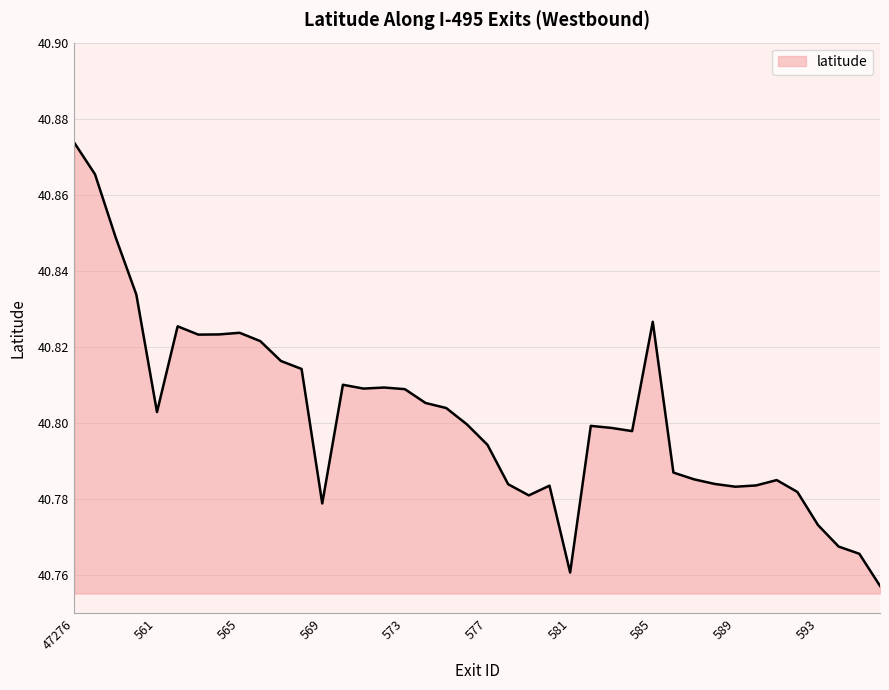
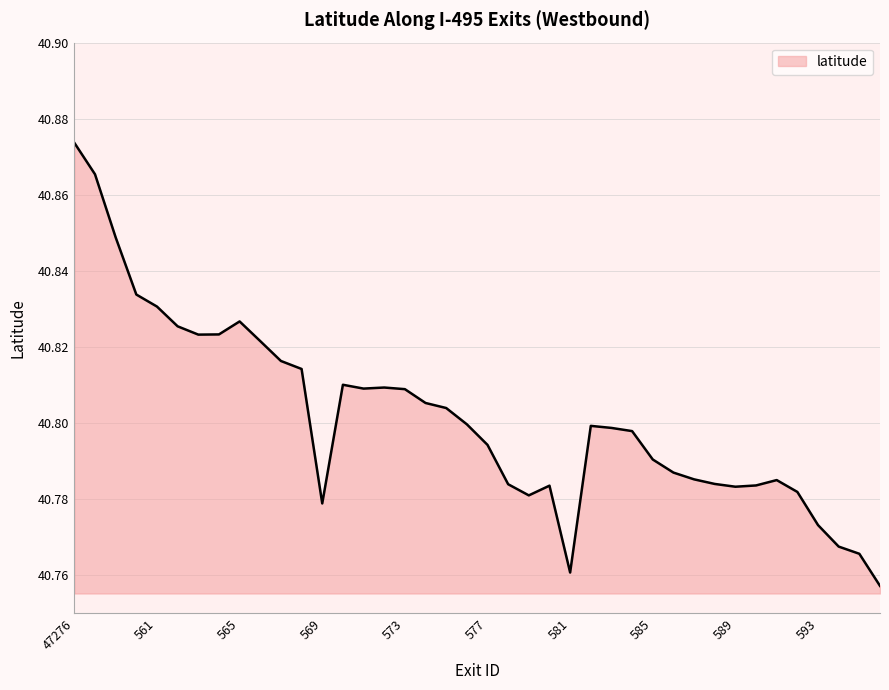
  {
    "47276": 40.874,
-   "561": 40.803,
-   "565": 40.824,
+   "561": 40.831,
+   "565": 40.827,
    "569": 40.779,
    "573": 40.809,
    "577": 40.794,
    "581": 40.761,
-   "585": 40.827,
+   "585": 40.790,
    "589": 40.783,
    "593": 40.773
  }
